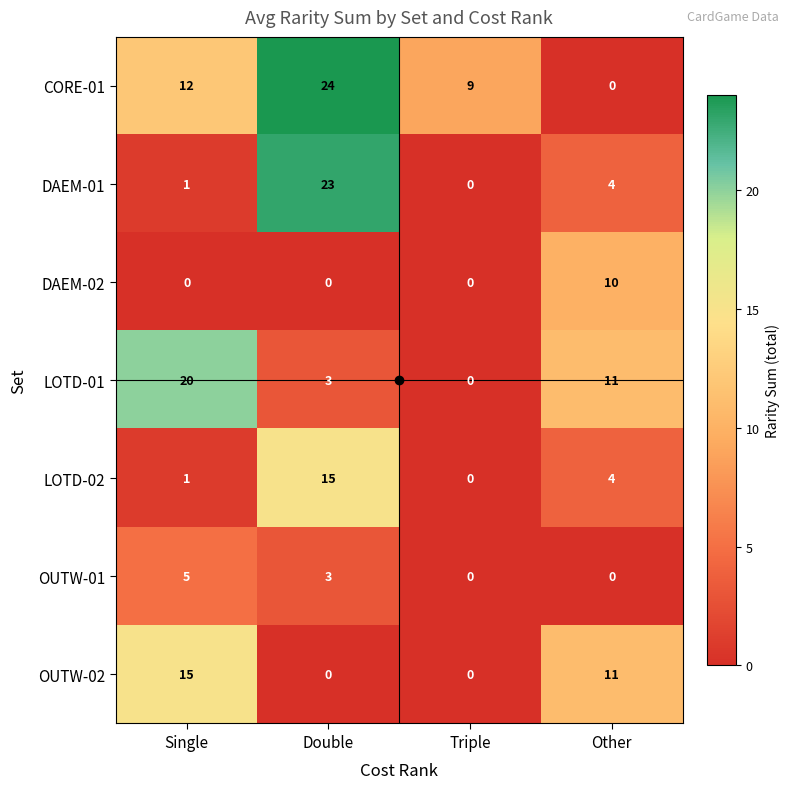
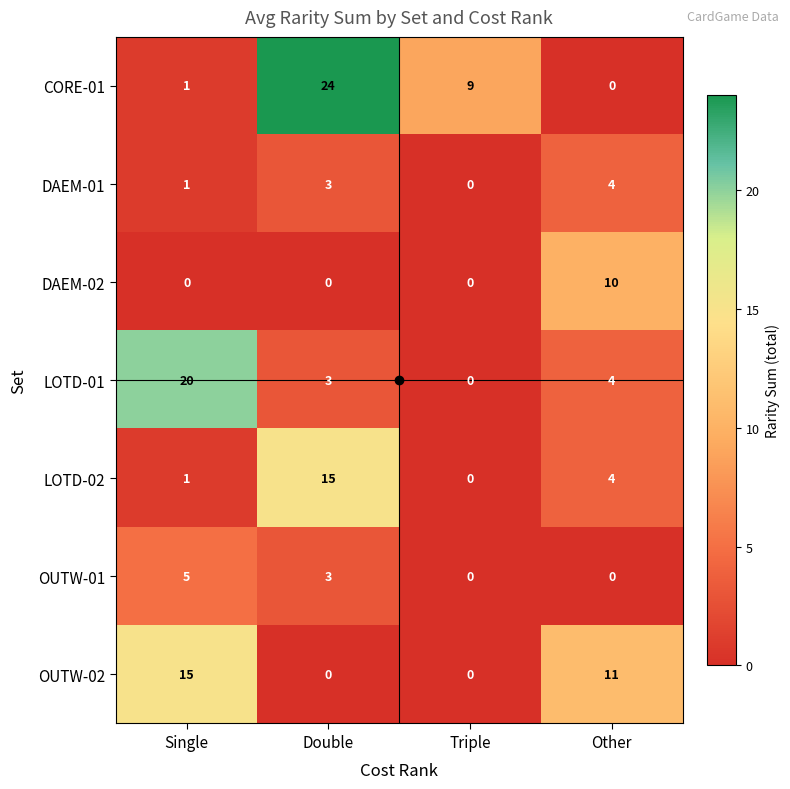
  {
    "CORE-01": {
-     "Single": 12,
+     "Single": 1,
      "Double": 24,
      "Triple": 9,
      "Other": 0
    },
    "DAEM-01": {
      "Single": 1,
-     "Double": 23,
+     "Double": 3,
      "Triple": 0,
      "Other": 4
    },
    "DAEM-02": {
      "Single": 0,
      "Double": 0,
      "Triple": 0,
      "Other": 10
    },
    "LOTD-01": {
      "Single": 20,
      "Double": 3,
      "Triple": 0,
-     "Other": 11
+     "Other": 4
    },
    "LOTD-02": {
      "Single": 1,
      "Double": 15,
      "Triple": 0,
      "Other": 4
    },
    "OUTW-01": {
      "Single": 5,
      "Double": 3,
      "Triple": 0,
      "Other": 0
    },
    "OUTW-02": {
      "Single": 15,
      "Double": 0,
      "Triple": 0,
      "Other": 11
    }
  }
